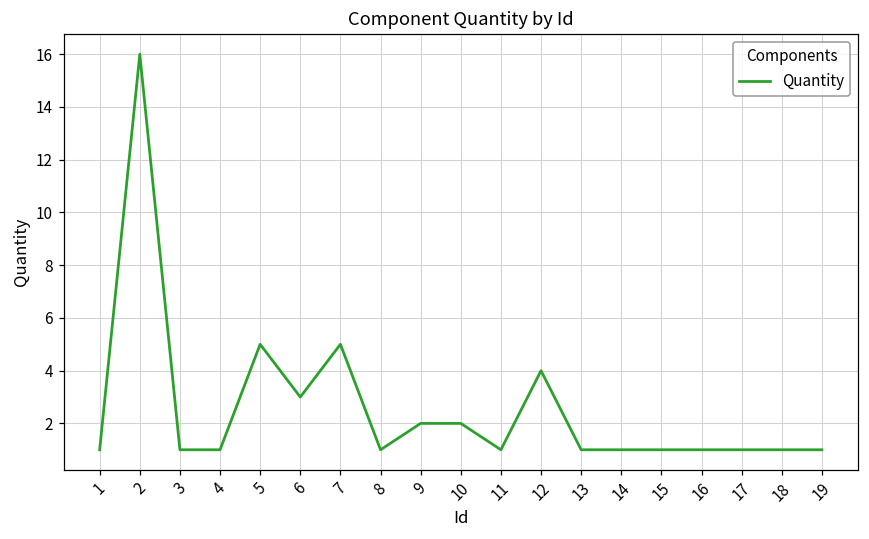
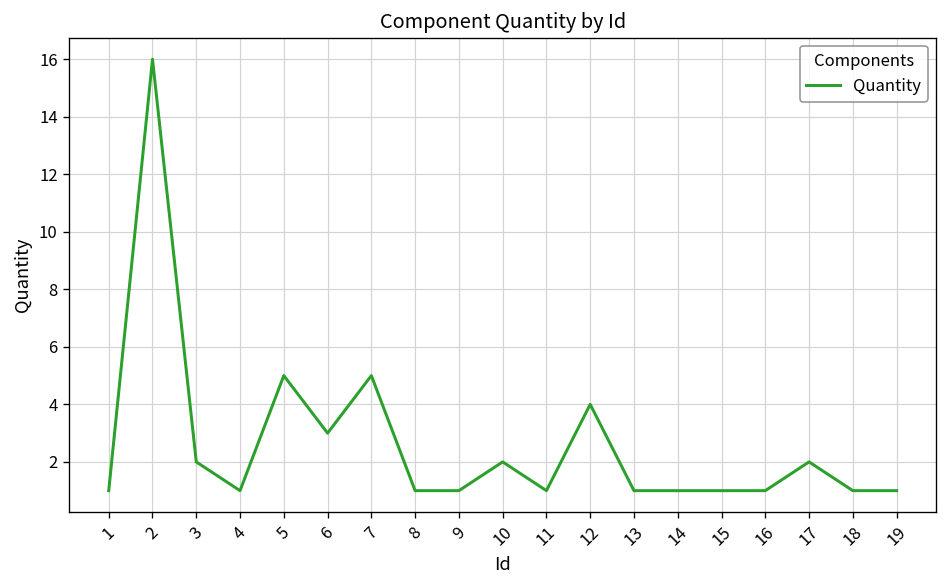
  {
    "1": 1,
    "2": 16,
-   "3": 1,
+   "3": 2,
    "4": 1,
    "5": 5,
    "6": 3,
    "7": 5,
    "8": 1,
-   "9": 2,
+   "9": 1,
    "10": 2,
    "11": 1,
    "12": 4,
    "13": 1,
    "14": 1,
    "15": 1,
    "16": 1,
-   "17": 1,
+   "17": 2,
    "18": 1,
    "19": 1
  }
